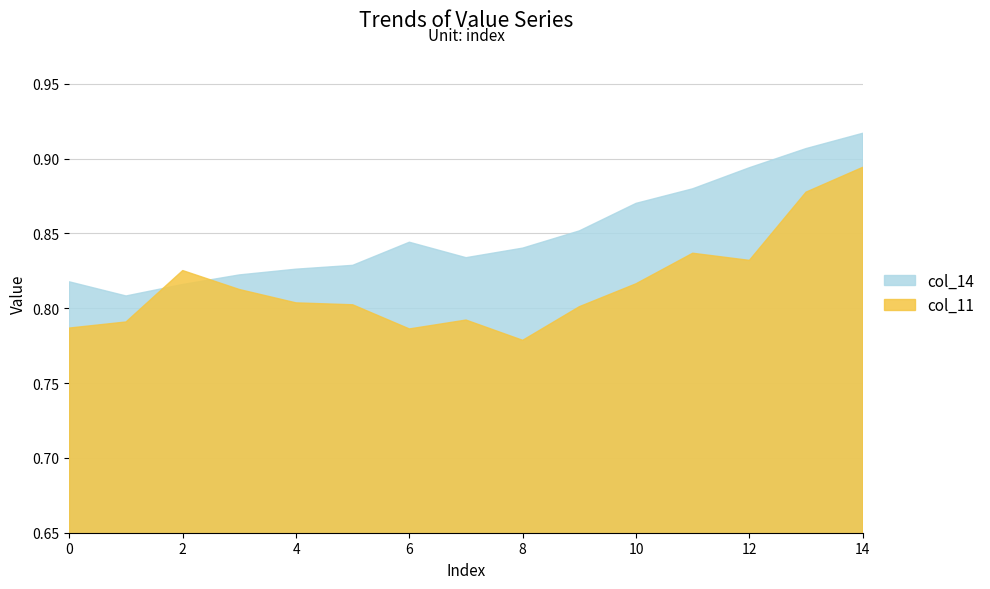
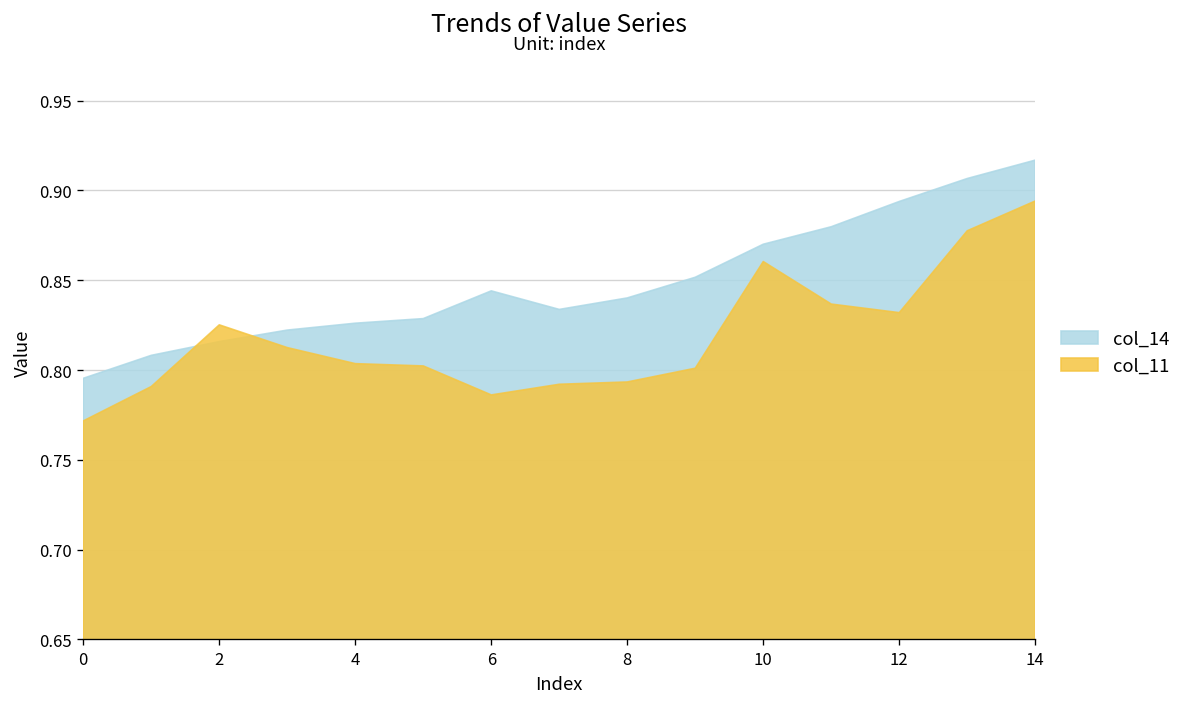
  {
    "col_14": {
-     "0": 0.818,
+     "0": 0.795,
      "2": 0.816,
      "4": 0.826,
      "6": 0.844,
      "8": 0.840,
      "10": 0.870,
      "12": 0.894,
      "14": 0.917
    },
    "col_11": {
-     "0": 0.787,
+     "0": 0.772,
      "2": 0.825,
      "4": 0.804,
      "6": 0.786,
-     "8": 0.779,
-     "10": 0.816,
+     "8": 0.793,
+     "10": 0.860,
      "12": 0.832,
      "14": 0.894
    }
  }
